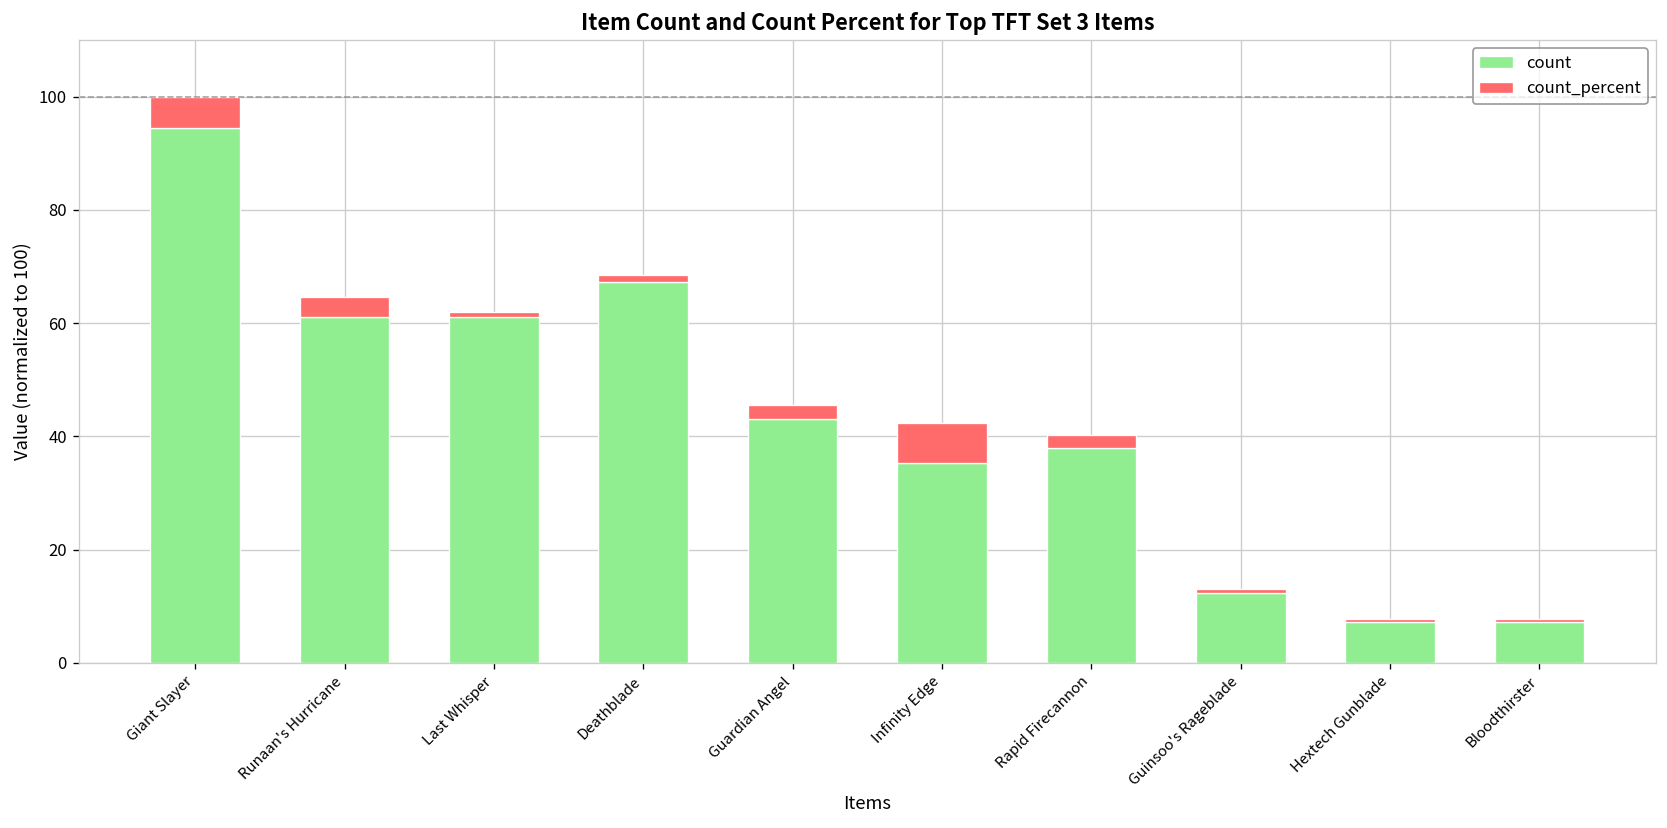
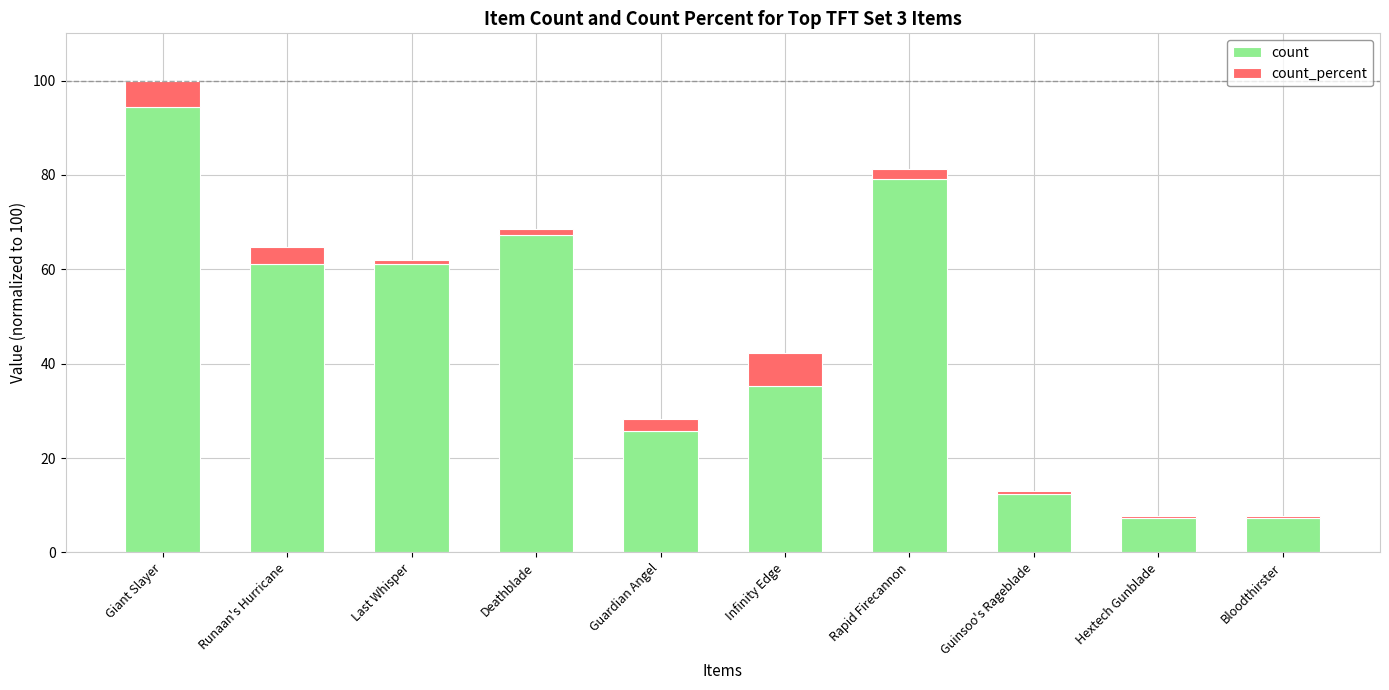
  {
    "count": {
      "Giant Slayer": 94,
      "Runaan's Hurricane": 61,
      "Last Whisper": 61,
      "Deathblade": 67,
-     "Guardian Angel": 43,
+     "Guardian Angel": 26,
      "Infinity Edge": 35,
-     "Rapid Firecannon": 38,
+     "Rapid Firecannon": 79,
      "Guinsoo's Rageblade": 12,
      "Hextech Gunblade": 7,
      "Bloodthirster": 7
    },
    "count_percent": {
      "Giant Slayer": 6,
      "Runaan's Hurricane": 4,
      "Last Whisper": 1,
      "Deathblade": 1,
      "Guardian Angel": 3,
      "Infinity Edge": 7,
      "Rapid Firecannon": 2,
      "Guinsoo's Rageblade": 1
    }
  }
